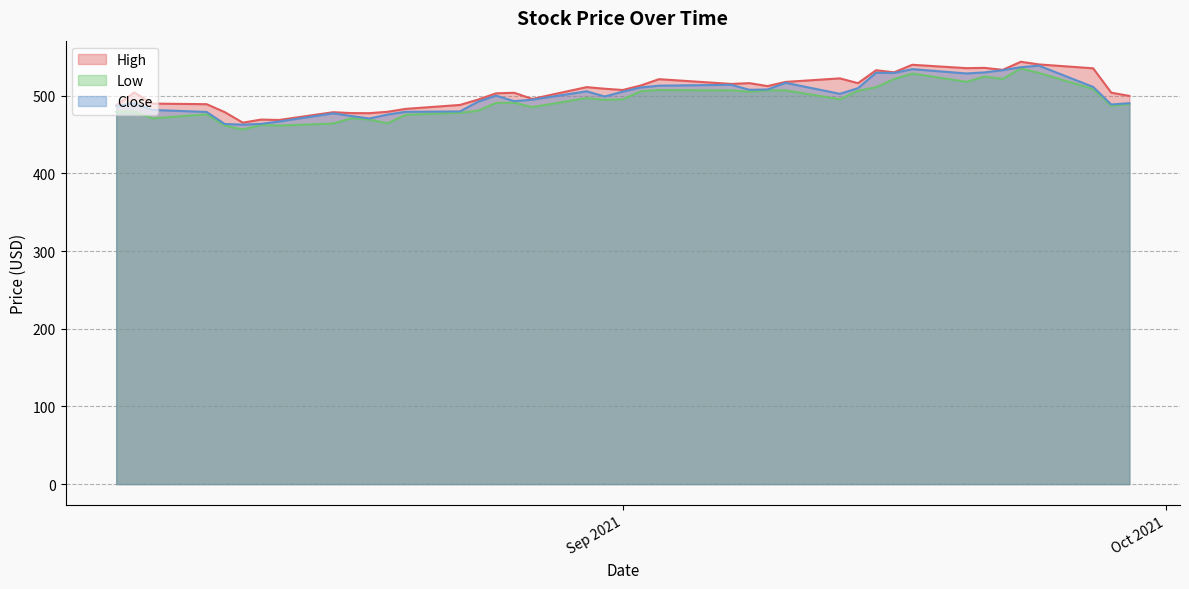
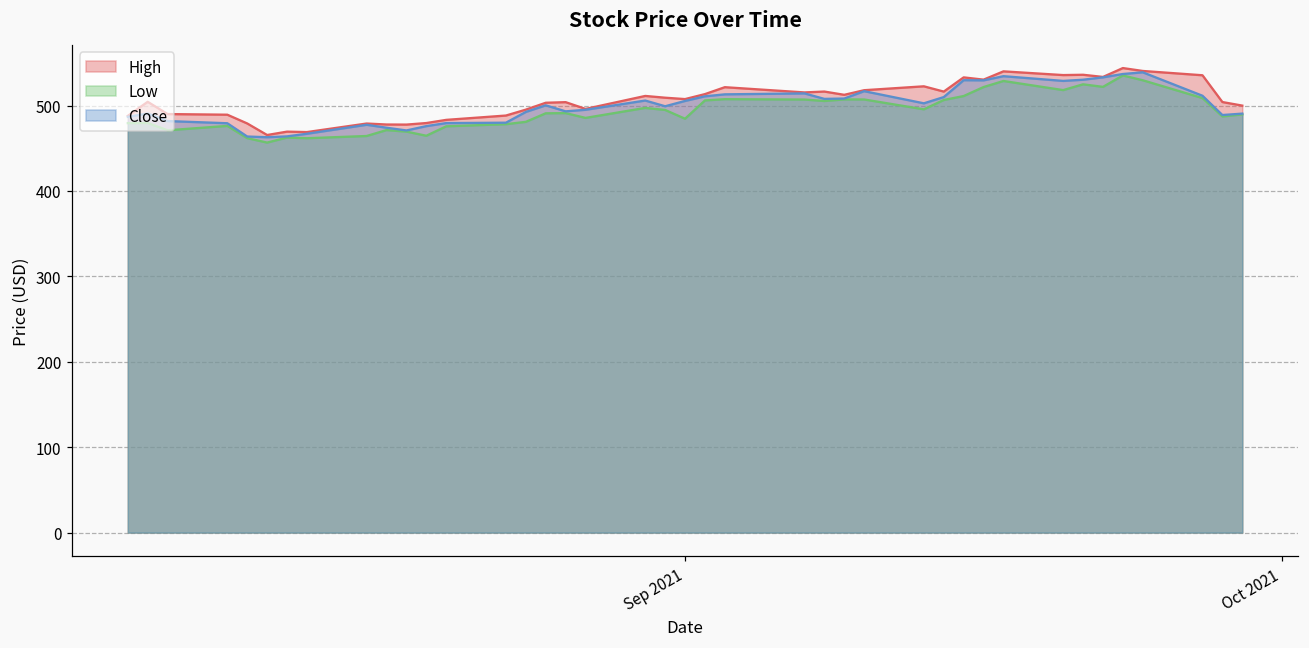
  {
    "Low": {
-     "Sep 2021": 500
+     "Sep 2021": 480
    }
  }
